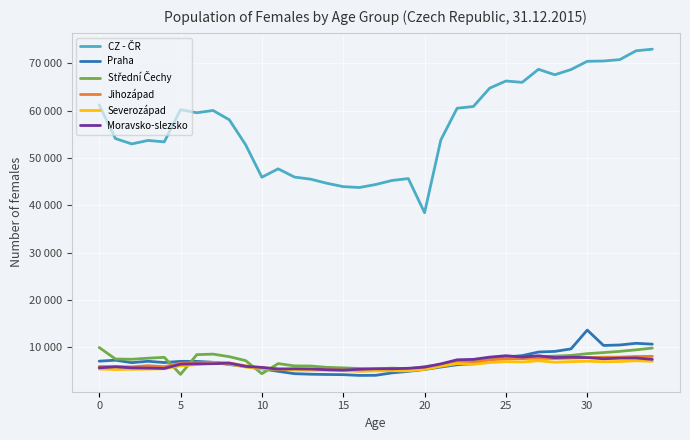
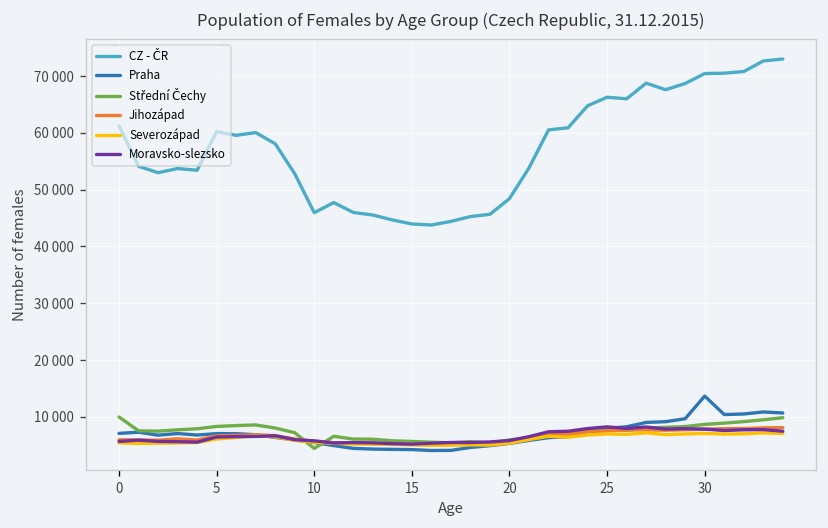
  {
    "CZ - ČR": {
      "10": 46000,
      "15": 44000,
-     "20": 38000,
+     "20": 48000,
      "25": 66000,
      "30": 70000
    },
    "Praha": {
      "0": 7000,
      "15": 4000,
      "30": 14000
    },
    "Střední Čechy": {
      "0": 10000,
-     "5": 4000,
+     "5": 8000,
      "10": 4000,
      "30": 9000
    },
    "Severozápad": {
      "25": 7000,
      "30": 7000
    }
  }
